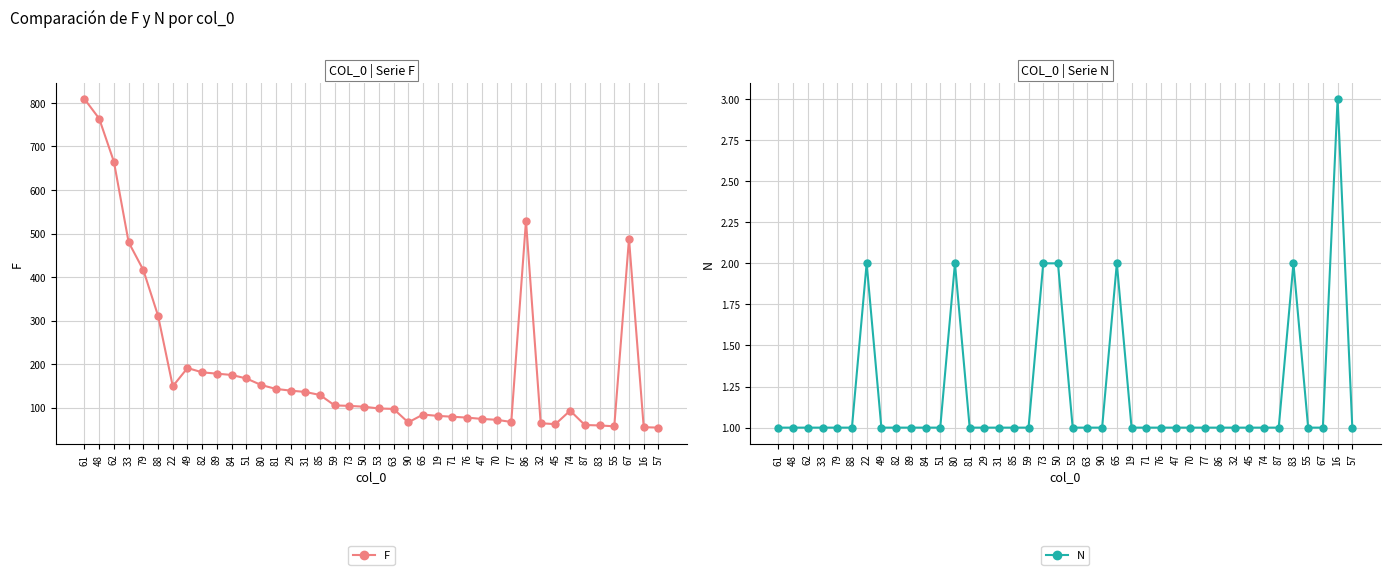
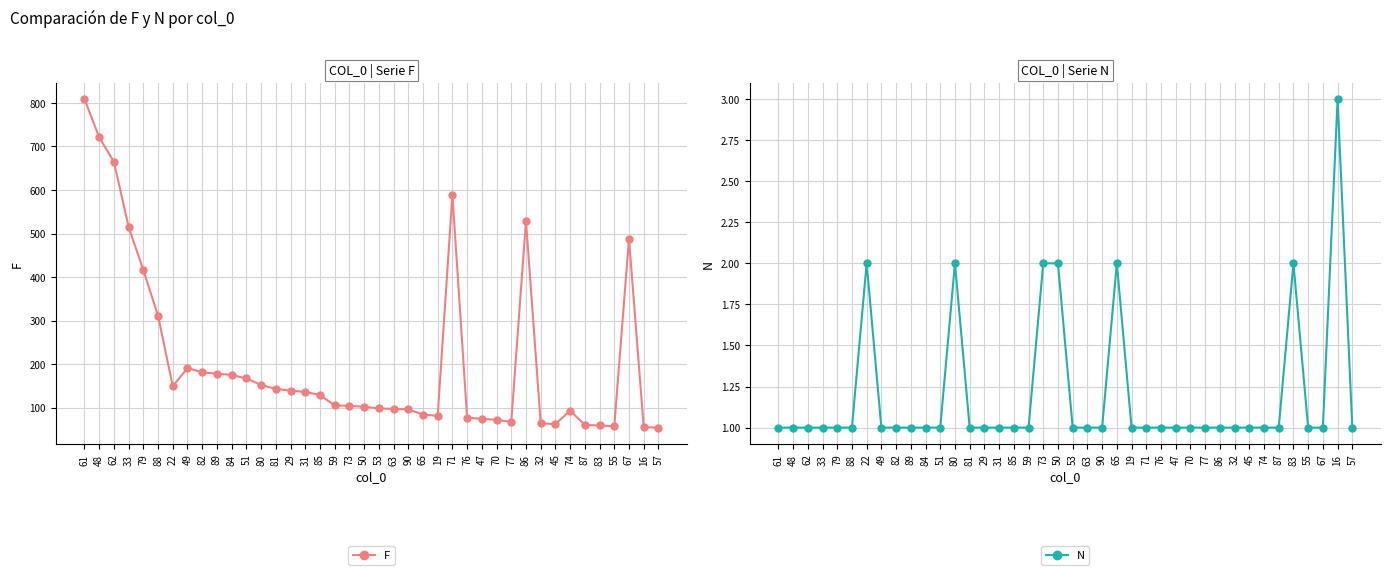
  {
    "COL_0 | Serie F": {
      "61": 810,
-     "48": 760,
+     "48": 720,
      "62": 670,
-     "33": 480,
+     "33": 520,
      "79": 420,
      "88": 310,
      "22": 150,
      "49": 190,
      "82": 180,
      "89": 180,
      "84": 180,
      "51": 170,
      "80": 150,
      "81": 140,
      "29": 140,
      "31": 140,
      "85": 130,
      "59": 110,
      "73": 100,
      "50": 100,
      "53": 100,
      "63": 100,
-     "90": 70,
+     "90": 100,
      "65": 80,
      "19": 80,
-     "71": 80,
+     "71": 590,
      "76": 80,
      "47": 70,
      "70": 70,
      "77": 70,
      "86": 530,
      "32": 60,
      "45": 60,
      "74": 90,
      "87": 60,
      "83": 60,
      "55": 60,
      "67": 490,
      "16": 60,
      "57": 50
    },
    "COL_0 | Serie N": {
      "61": 1.00,
      "48": 1.00,
      "62": 1.00,
      "33": 1.00,
      "79": 1.00,
      "88": 1.00,
      "22": 2.00,
      "49": 1.00,
      "82": 1.00,
      "89": 1.00,
      "84": 1.00,
      "51": 1.00,
      "80": 2.00,
      "81": 1.00,
      "29": 1.00,
      "31": 1.00,
      "85": 1.00,
      "59": 1.00,
      "73": 2.00,
      "50": 2.00,
      "53": 1.00,
      "63": 1.00,
      "90": 1.00,
      "65": 2.00,
      "19": 1.00,
      "71": 1.00,
      "76": 1.00,
      "47": 1.00,
      "70": 1.00,
      "77": 1.00,
      "86": 1.00,
      "32": 1.00,
      "45": 1.00,
      "74": 1.00,
      "87": 1.00,
      "83": 2.00,
      "55": 1.00,
      "67": 1.00,
      "16": 3.00,
      "57": 1.00
    }
  }
